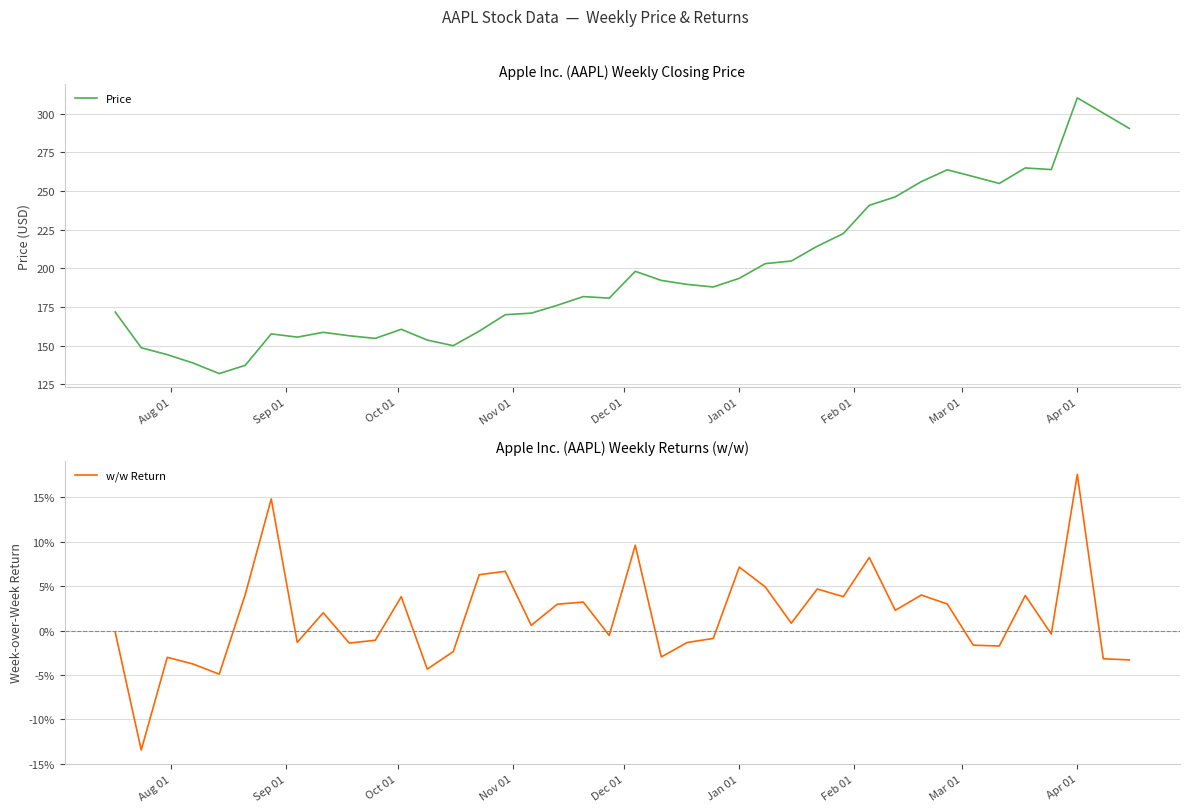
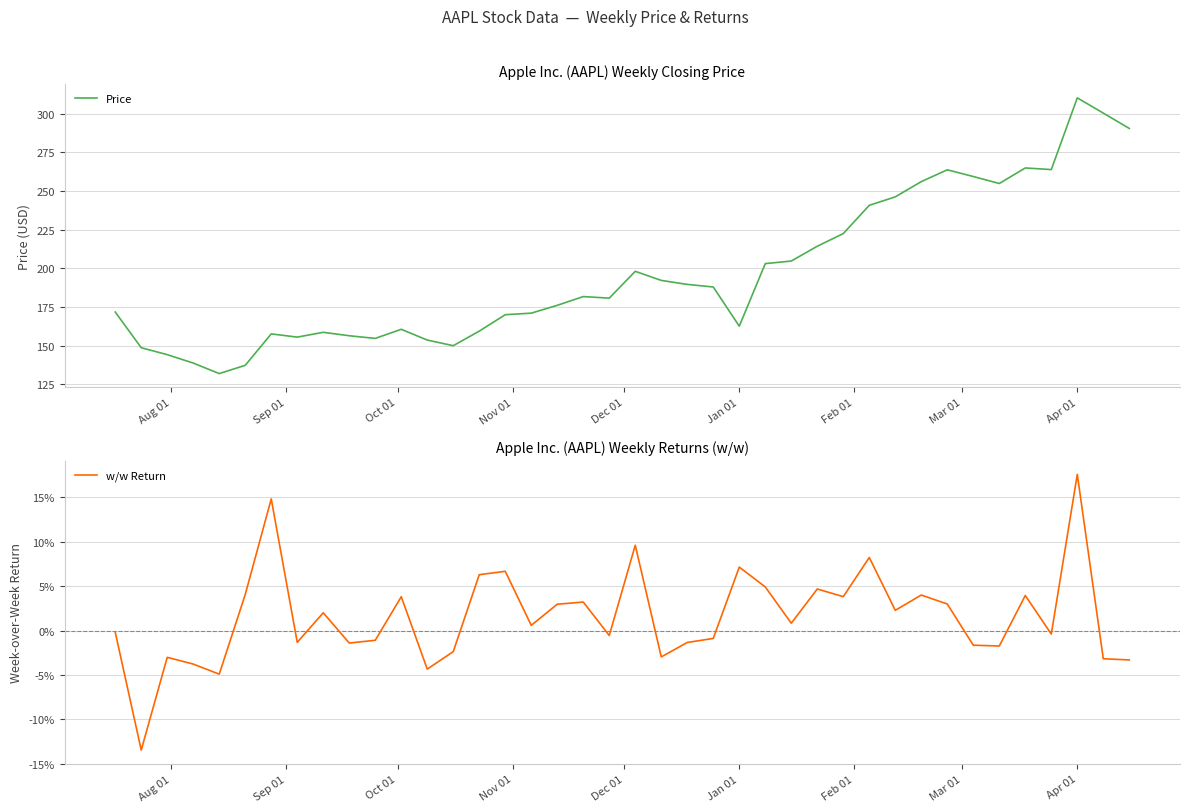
  {
    "Apple Inc. (AAPL) Weekly Closing Price": {
-     "Jan 01": "194",
+     "Jan 01": "163",
      "Apr 01": "310"
    },
    "Apple Inc. (AAPL) Weekly Returns (w/w)": {
      "Jan 01": "7%",
      "Apr 01": "18%"
    }
  }
